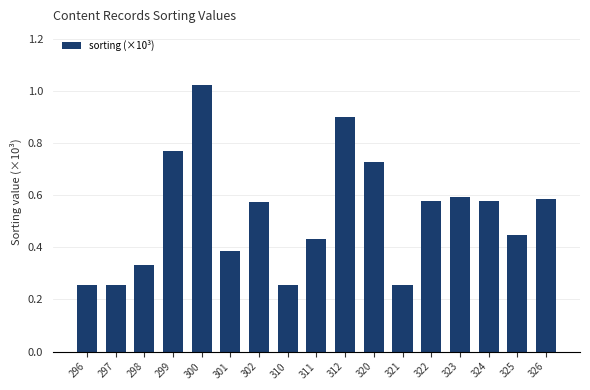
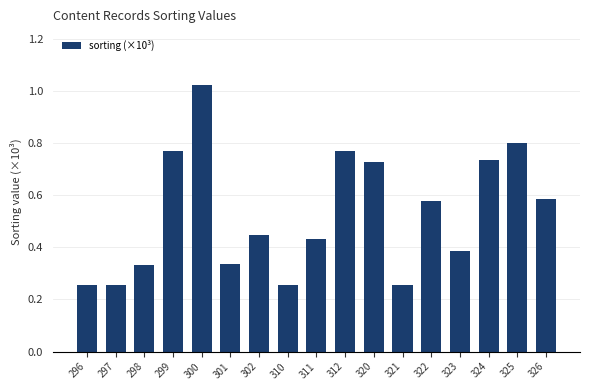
  {
    "296": 0.26,
    "297": 0.26,
    "298": 0.33,
    "299": 0.77,
    "300": 1.02,
-   "301": 0.38,
-   "302": 0.57,
+   "301": 0.34,
+   "302": 0.45,
    "310": 0.26,
    "311": 0.43,
-   "312": 0.90,
+   "312": 0.77,
    "320": 0.73,
    "321": 0.26,
    "322": 0.58,
-   "323": 0.59,
-   "324": 0.58,
-   "325": 0.45,
+   "323": 0.38,
+   "324": 0.74,
+   "325": 0.80,
    "326": 0.59
  }
